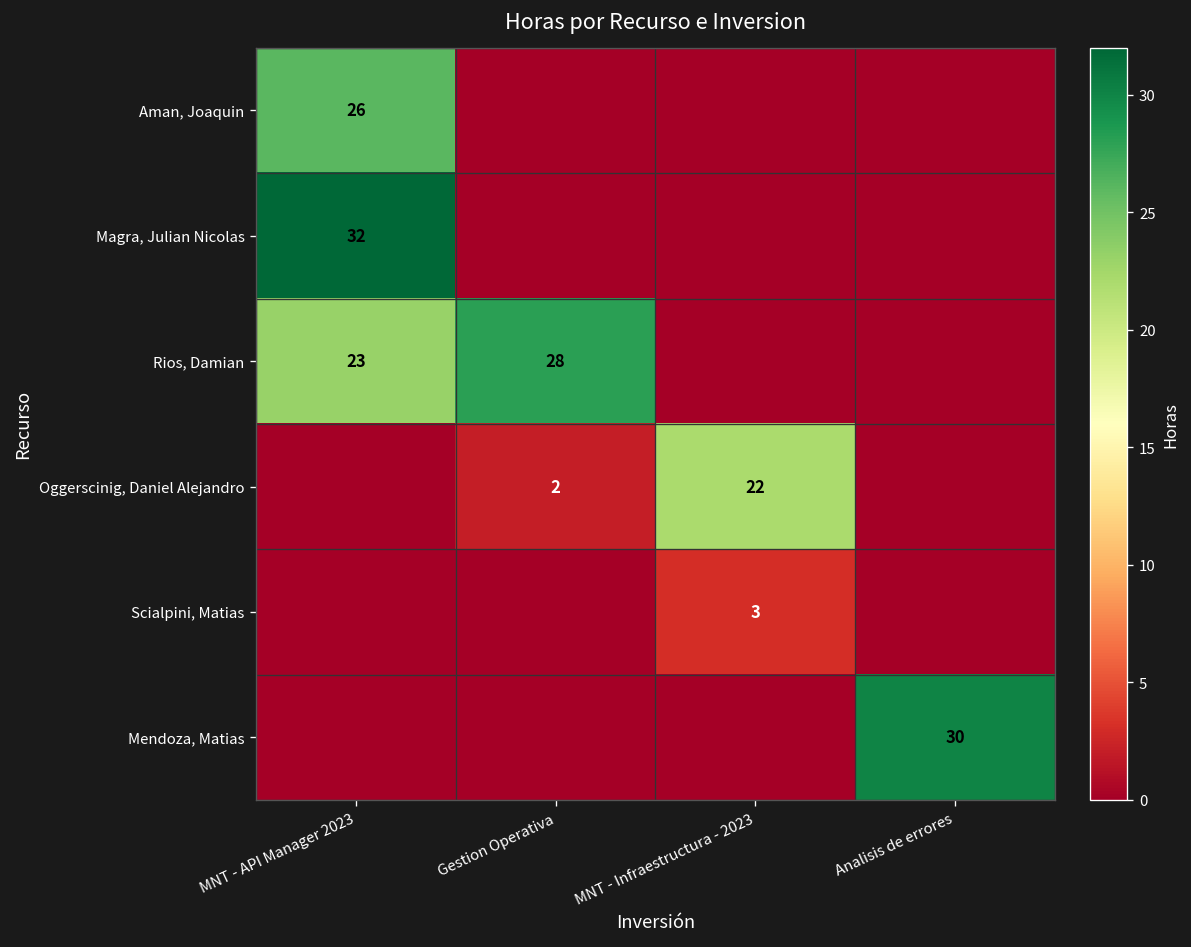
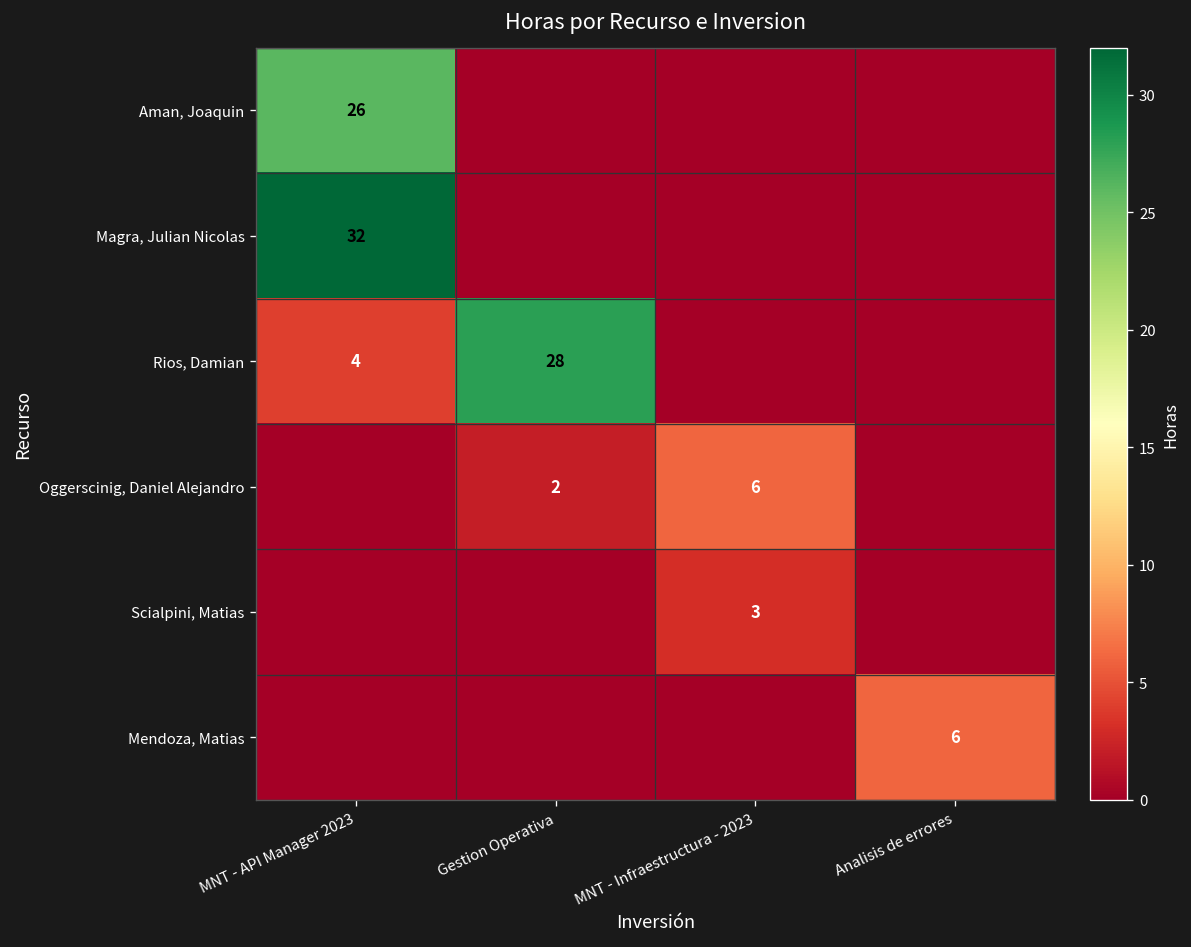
  {
    "Aman, Joaquin": {
      "MNT - API Manager 2023": 26
    },
    "Magra, Julian Nicolas": {
      "MNT - API Manager 2023": 32
    },
    "Rios, Damian": {
-     "MNT - API Manager 2023": 23,
+     "MNT - API Manager 2023": 4,
      "Gestion Operativa": 28
    },
    "Oggerscinig, Daniel Alejandro": {
      "Gestion Operativa": 2,
-     "MNT - Infraestructura - 2023": 22
+     "MNT - Infraestructura - 2023": 6
    },
    "Scialpini, Matias": {
      "MNT - Infraestructura - 2023": 3
    },
    "Mendoza, Matias": {
-     "Analisis de errores": 30
+     "Analisis de errores": 6
    }
  }
